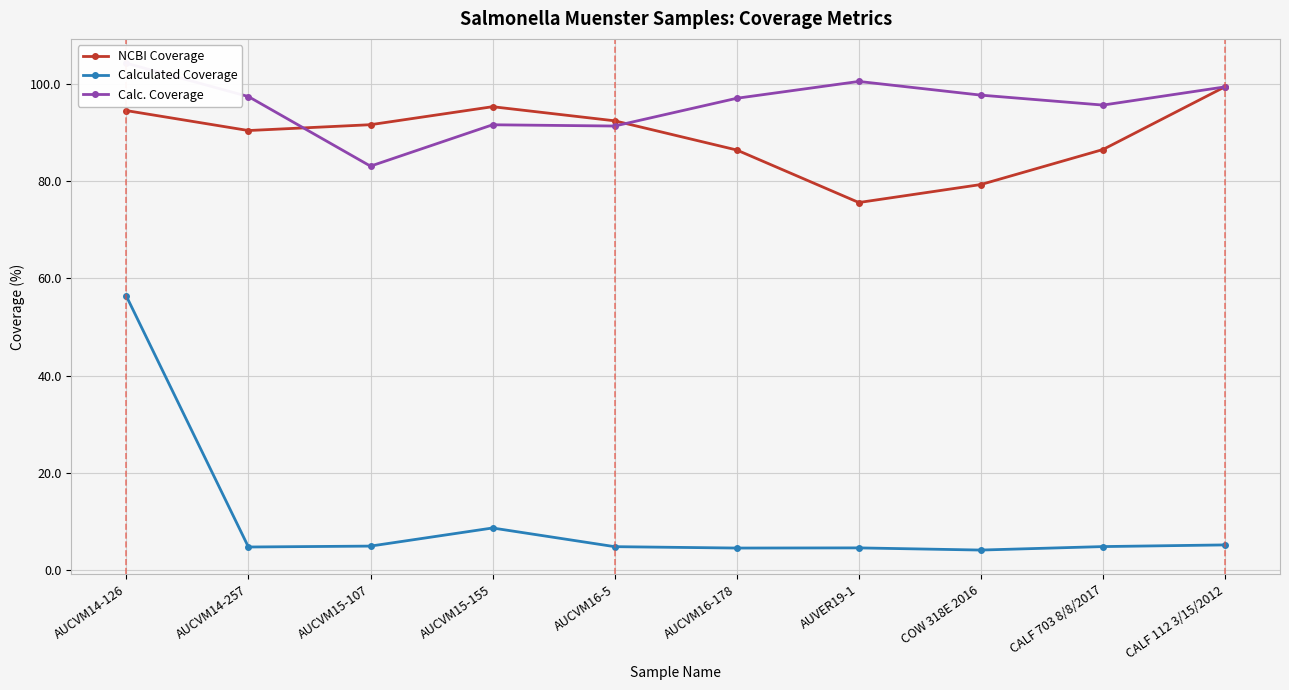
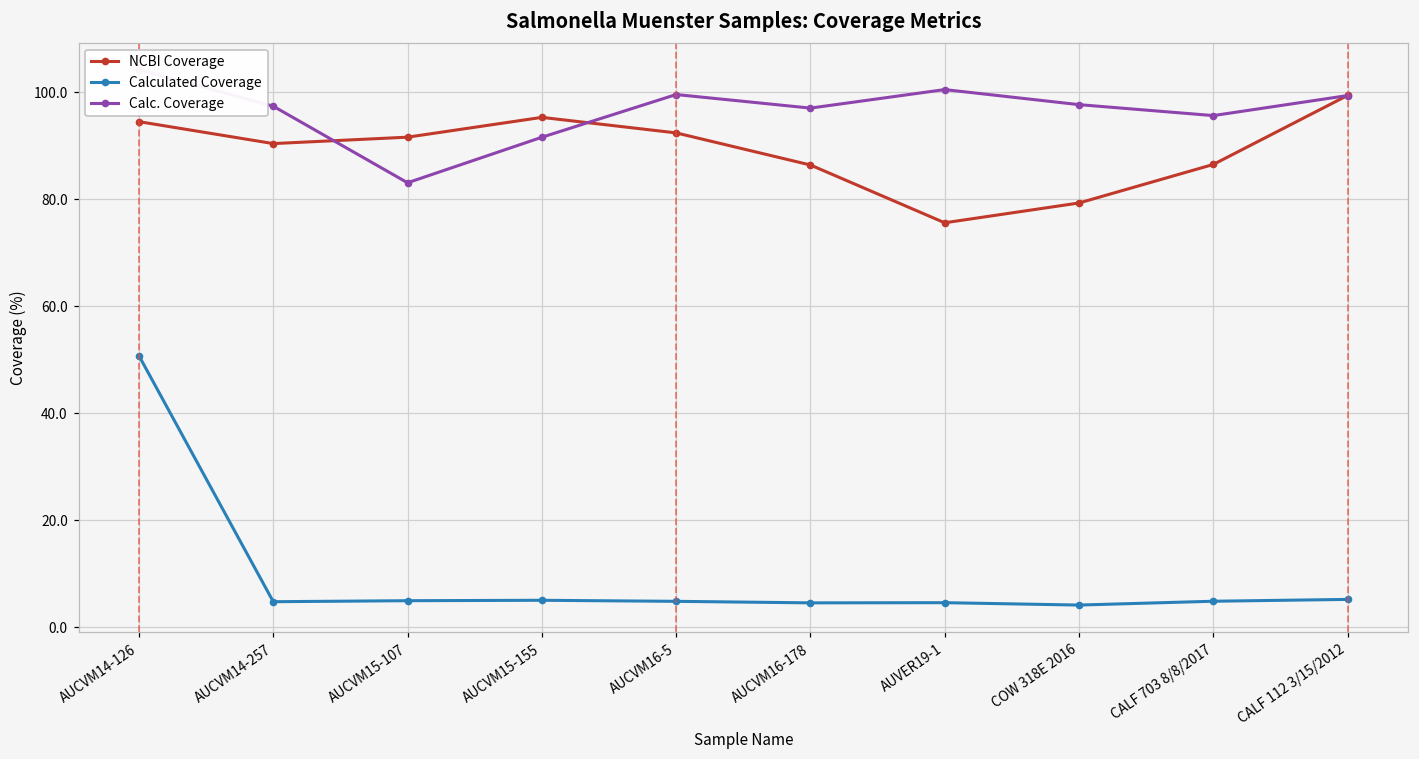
  {
    "NCBI Coverage": {
      "AUCVM14-126": 95,
      "AUCVM14-257": 90,
      "AUCVM15-107": 92,
      "AUCVM15-155": 95,
      "AUCVM16-5": 92,
      "AUCVM16-178": 86,
      "AUVER19-1": 76,
      "COW 318E 2016": 79,
      "CALF 703 8/8/2017": 87
    },
    "Calculated Coverage": {
-     "AUCVM14-126": 56,
+     "AUCVM14-126": 51,
      "AUCVM14-257": 5,
      "AUCVM15-107": 5,
-     "AUCVM15-155": 9,
+     "AUCVM15-155": 5,
      "AUCVM16-5": 5,
      "AUCVM16-178": 5,
      "AUVER19-1": 5,
      "COW 318E 2016": 4,
      "CALF 703 8/8/2017": 5,
      "CALF 112 3/15/2012": 5
    },
    "Calc. Coverage": {
      "AUCVM14-257": 97,
      "AUCVM15-107": 83,
      "AUCVM15-155": 92,
-     "AUCVM16-5": 91,
+     "AUCVM16-5": 100,
      "AUCVM16-178": 97,
      "AUVER19-1": 100,
      "COW 318E 2016": 98,
      "CALF 703 8/8/2017": 96
    }
  }
